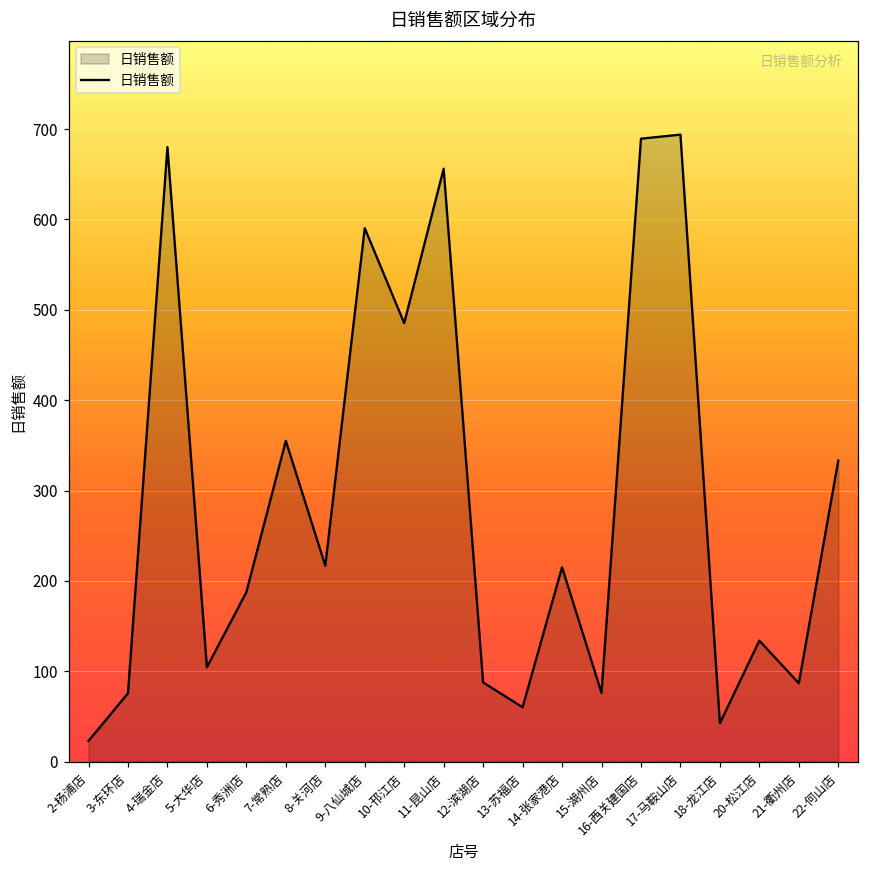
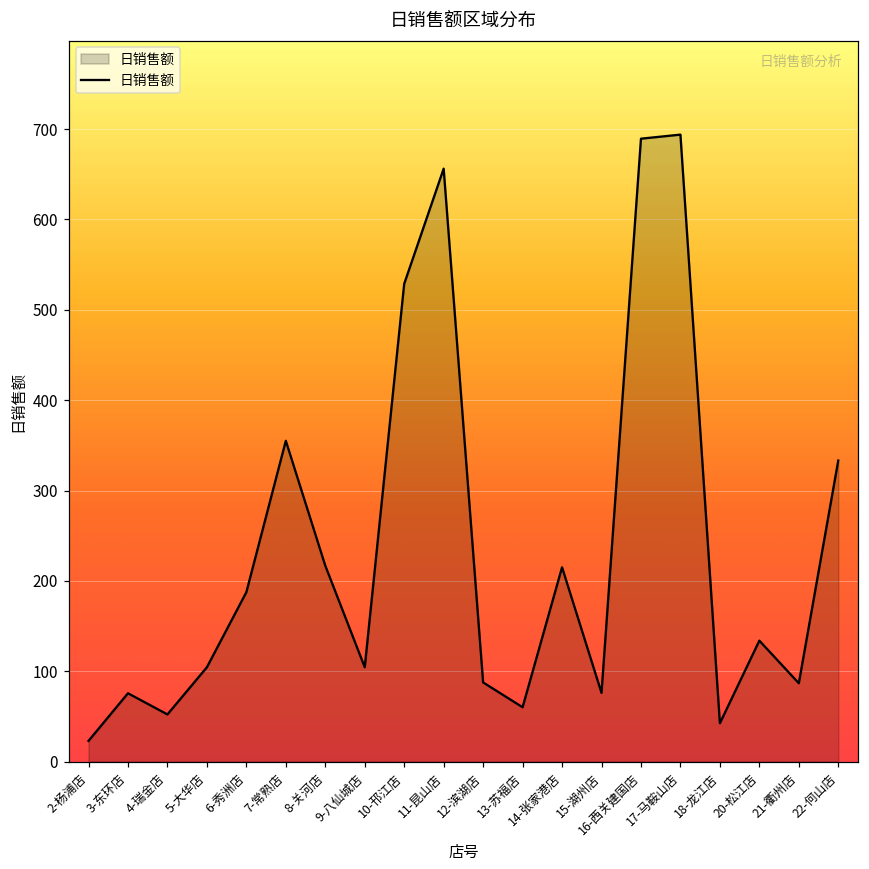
  {
    "2-杨浦店": 20,
    "3-东环店": 80,
-   "4-瑞金店": 680,
+   "4-瑞金店": 50,
    "5-大华店": 100,
    "6-秀洲店": 190,
    "7-常熟店": 360,
    "8-关河店": 220,
-   "9-八仙城店": 590,
-   "10-邗江店": 490,
+   "9-八仙城店": 100,
+   "10-邗江店": 530,
    "11-昆山店": 660,
    "12-滨湖店": 90,
    "13-苏福店": 60,
    "14-张家港店": 220,
    "15-湖州店": 80,
    "16-西关建国店": 690,
    "17-马鞍山店": 690,
    "18-龙江店": 40,
    "20-松江店": 130,
    "21-衢州店": 90,
    "22-何山店": 330
  }
